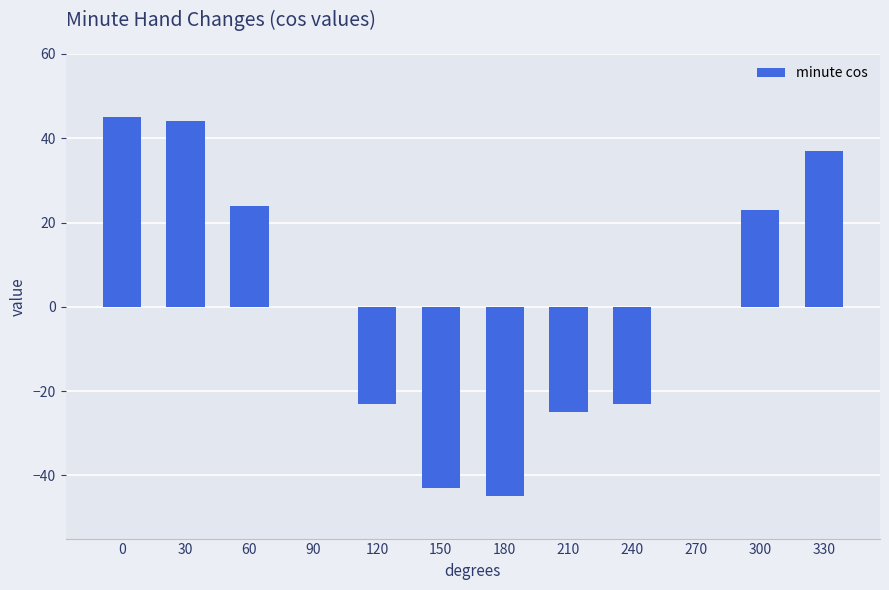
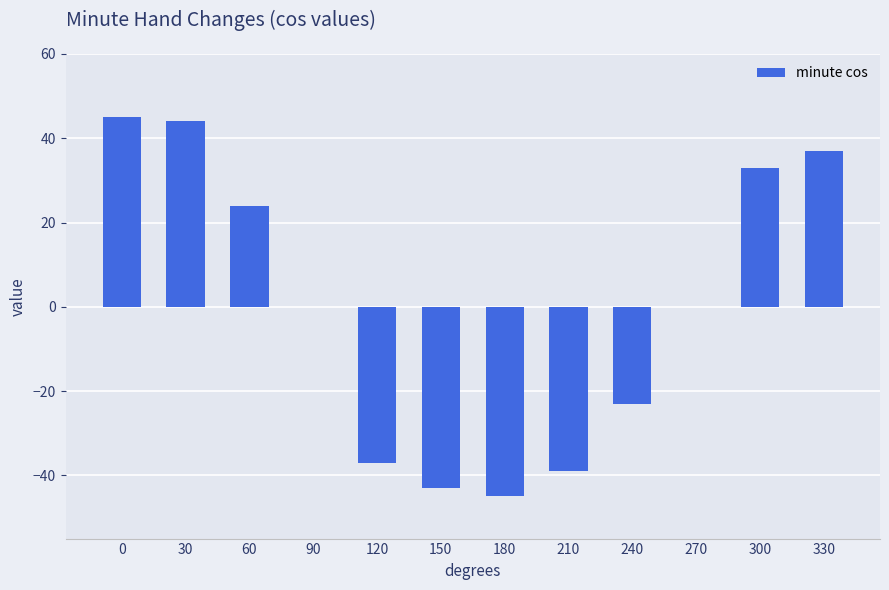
  {
    "0": 45,
    "30": 44,
    "60": 24,
    "90": 0,
-   "120": -23,
+   "120": -37,
    "150": -43,
    "180": -45,
-   "210": -25,
+   "210": -39,
    "240": -23,
    "270": 0,
-   "300": 23,
+   "300": 33,
    "330": 37
  }
